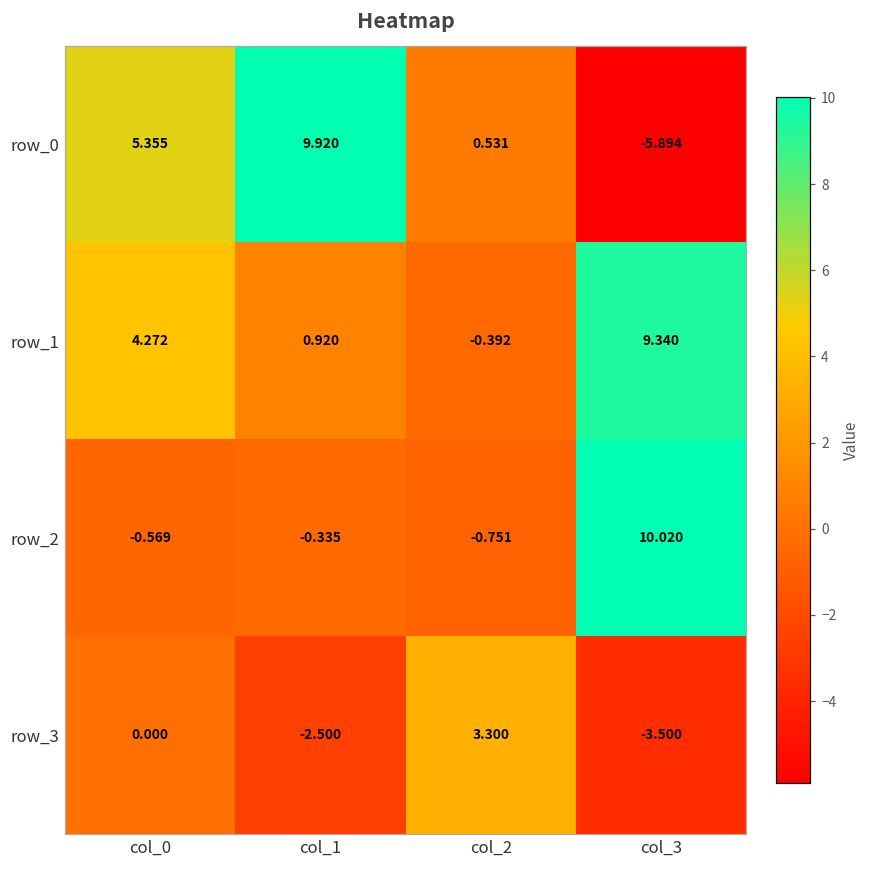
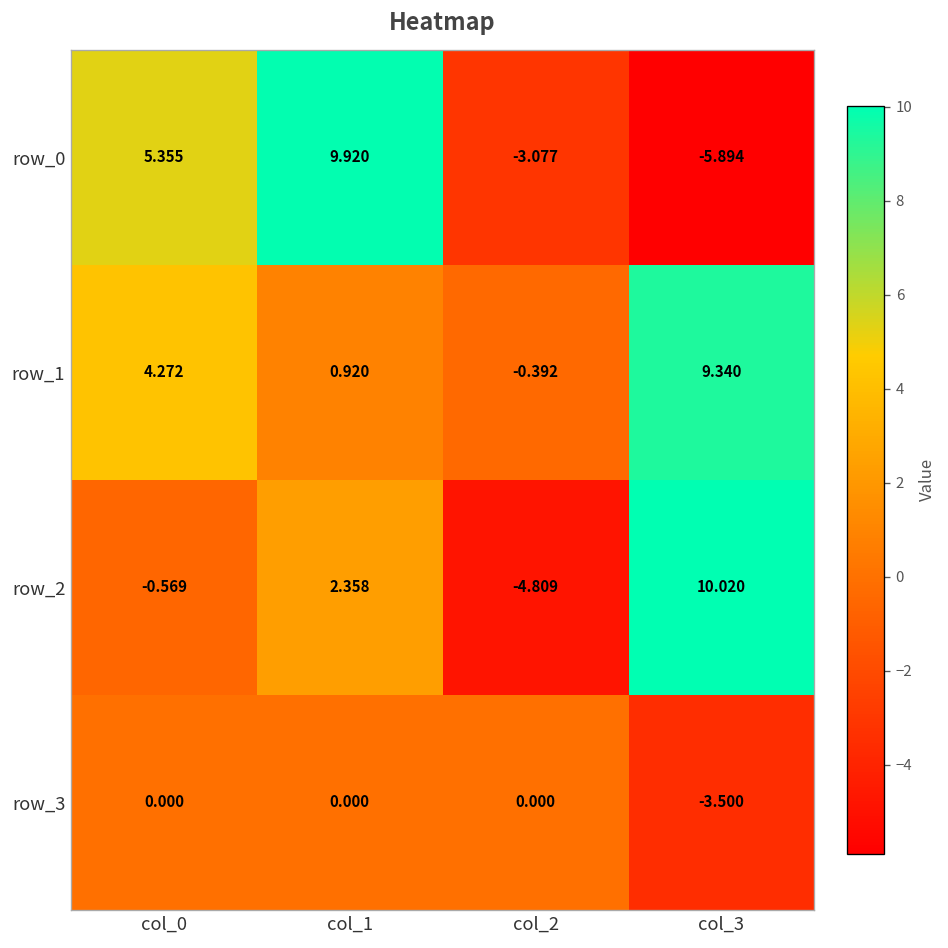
  {
    "row_0": {
      "col_0": 5.355,
      "col_1": 9.920,
-     "col_2": 0.531,
+     "col_2": -3.077,
      "col_3": -5.894
    },
    "row_1": {
      "col_0": 4.272,
      "col_1": 0.920,
      "col_2": -0.392,
      "col_3": 9.340
    },
    "row_2": {
      "col_0": -0.569,
-     "col_1": -0.335,
-     "col_2": -0.751,
+     "col_1": 2.358,
+     "col_2": -4.809,
      "col_3": 10.020
    },
    "row_3": {
      "col_0": 0.000,
-     "col_1": -2.500,
-     "col_2": 3.300,
+     "col_1": 0.000,
+     "col_2": 0.000,
      "col_3": -3.500
    }
  }
